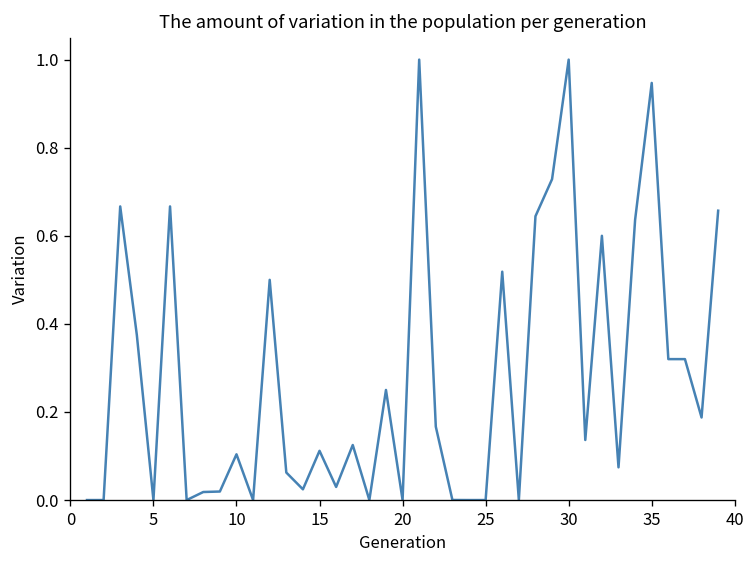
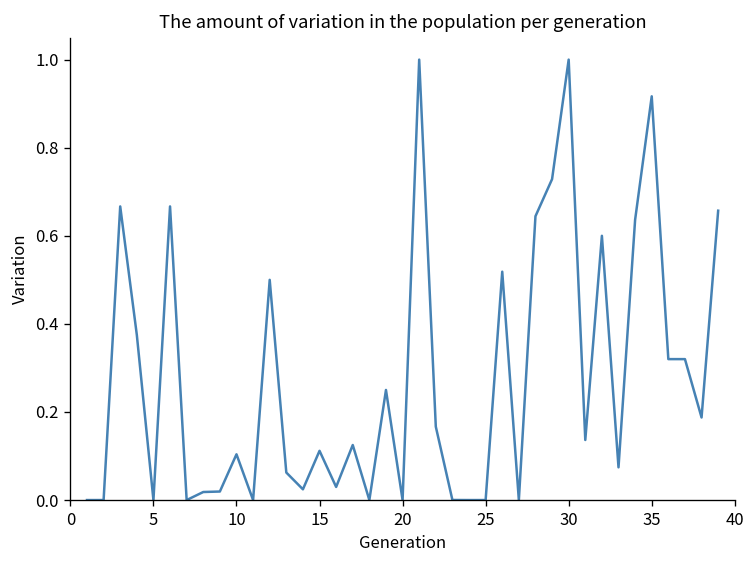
  {
    "5": 0.00,
    "10": 0.10,
    "15": 0.11,
    "20": 0.00,
    "25": 0.00,
    "30": 1.00,
-   "35": 0.95
+   "35": 0.92
  }
